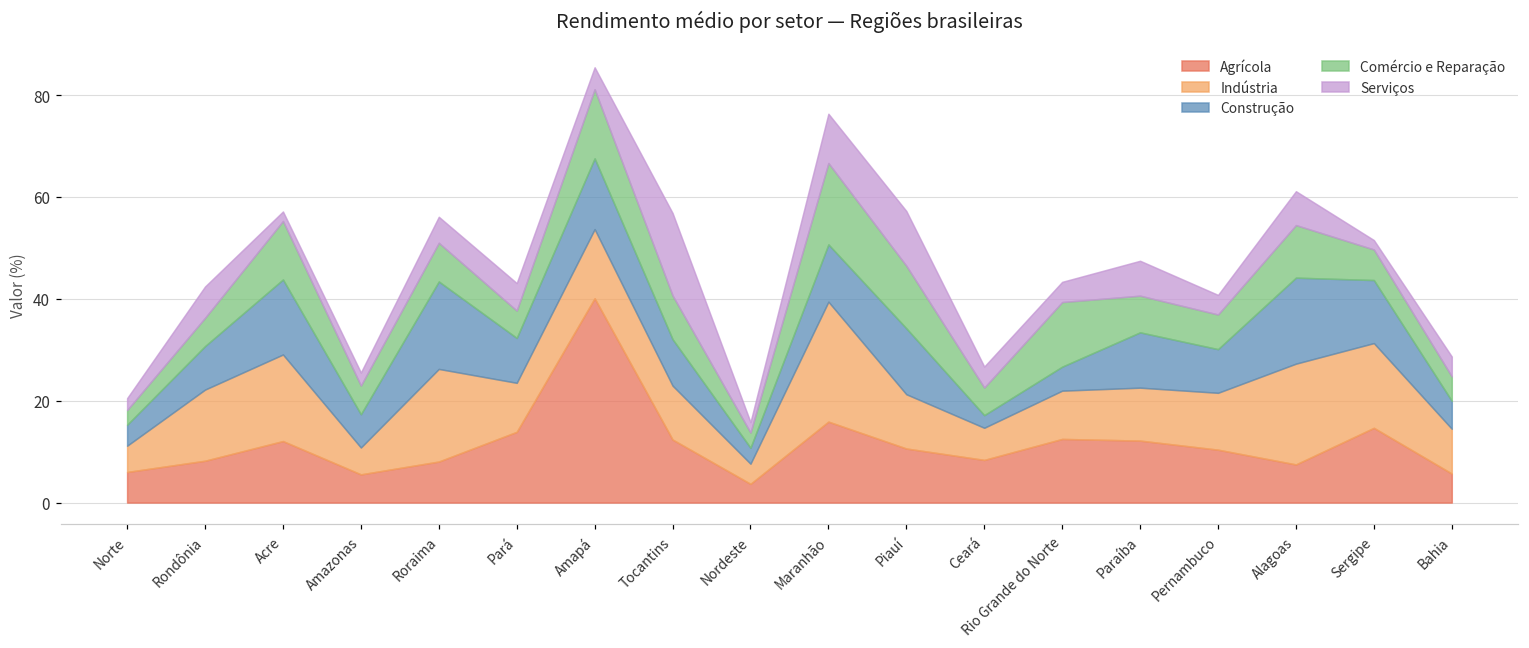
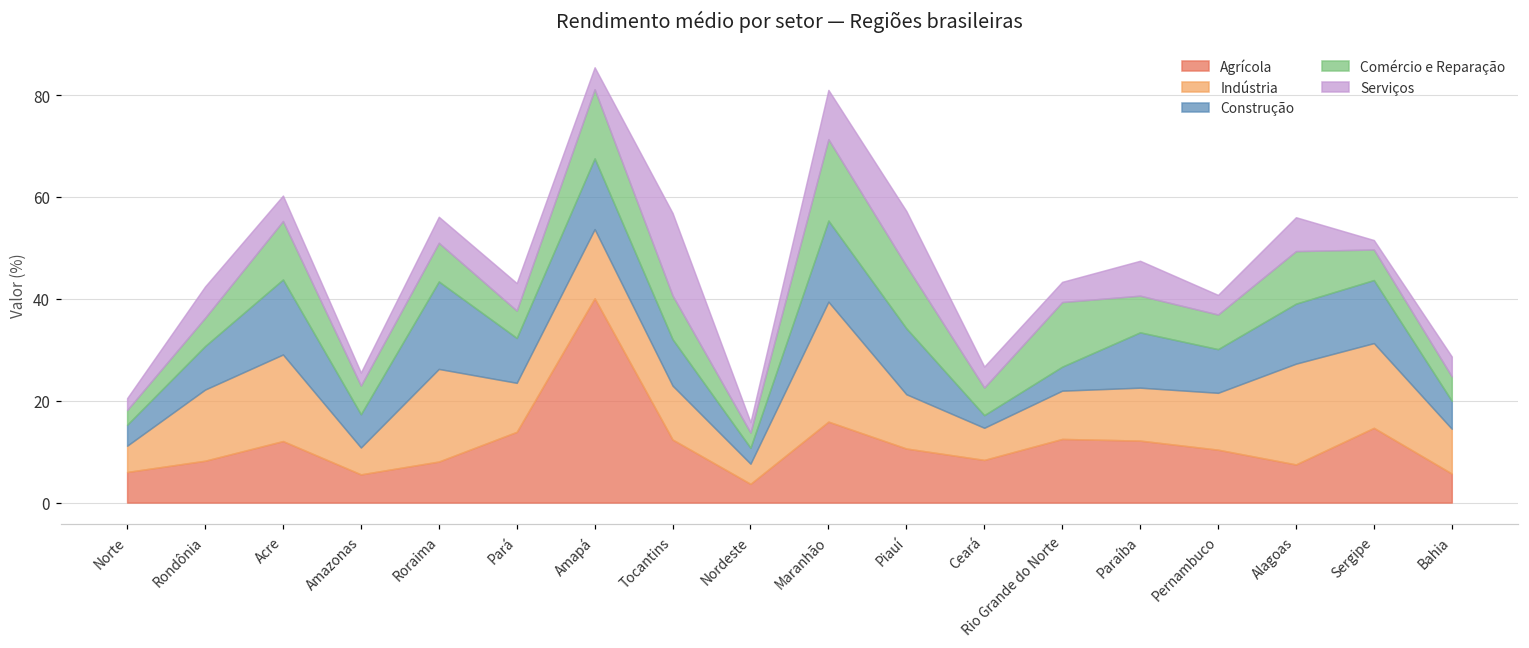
  {
    "Construção": {
      "Norte": 4,
      "Rondônia": 9,
      "Acre": 15,
      "Amazonas": 7,
      "Roraima": 17,
      "Pará": 9,
      "Amapá": 14,
      "Tocantins": 9,
      "Nordeste": 3,
-     "Maranhão": 11,
+     "Maranhão": 16,
      "Piauí": 13,
      "Ceará": 2,
      "Rio Grande do Norte": 5,
      "Paraíba": 11,
      "Pernambuco": 9,
-     "Alagoas": 17,
+     "Alagoas": 12,
      "Sergipe": 12,
      "Bahia": 5
    },
    "Comércio e Reparação": {
      "Norte": 3,
      "Rondônia": 6,
      "Acre": 11,
      "Amazonas": 6,
      "Roraima": 8,
      "Pará": 5,
      "Amapá": 14,
      "Tocantins": 9,
      "Nordeste": 3,
      "Maranhão": 16,
      "Piauí": 12,
      "Ceará": 5,
      "Rio Grande do Norte": 13,
      "Paraíba": 7,
      "Pernambuco": 7,
      "Alagoas": 10,
      "Sergipe": 6,
      "Bahia": 5
    },
    "Serviços": {
      "Norte": 2,
      "Rondônia": 6,
-     "Acre": 2,
+     "Acre": 5,
      "Amazonas": 3,
      "Roraima": 5,
      "Pará": 5,
      "Amapá": 4,
      "Tocantins": 16,
      "Nordeste": 2,
      "Maranhão": 10,
      "Piauí": 11,
      "Ceará": 4,
      "Rio Grande do Norte": 4,
      "Paraíba": 7,
      "Pernambuco": 4,
      "Alagoas": 7,
      "Sergipe": 2,
      "Bahia": 4
    }
  }
